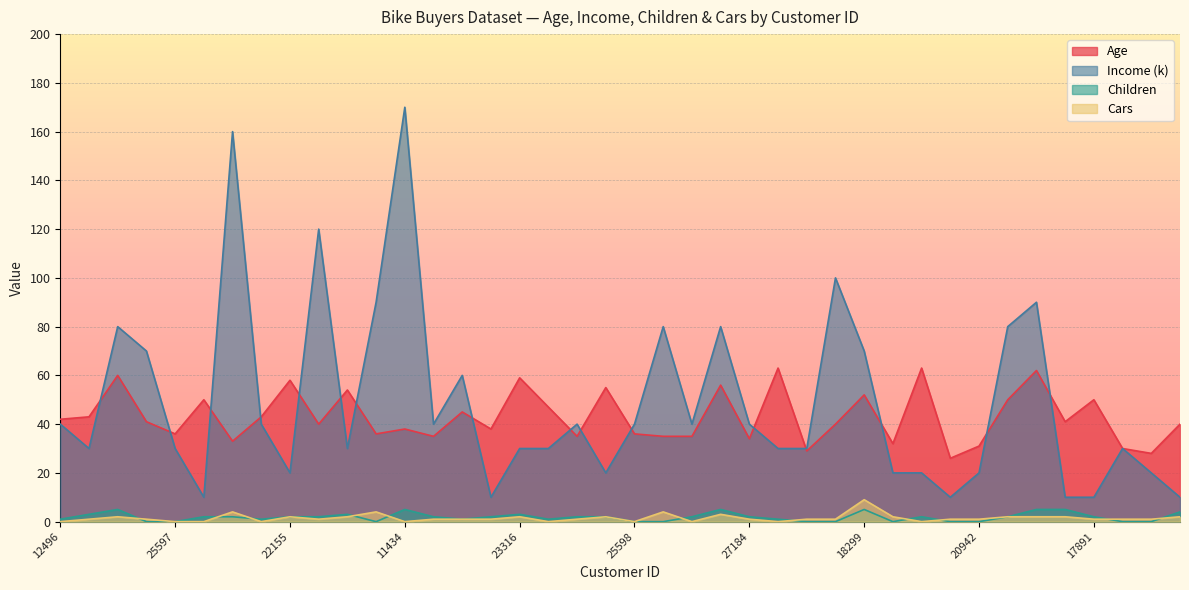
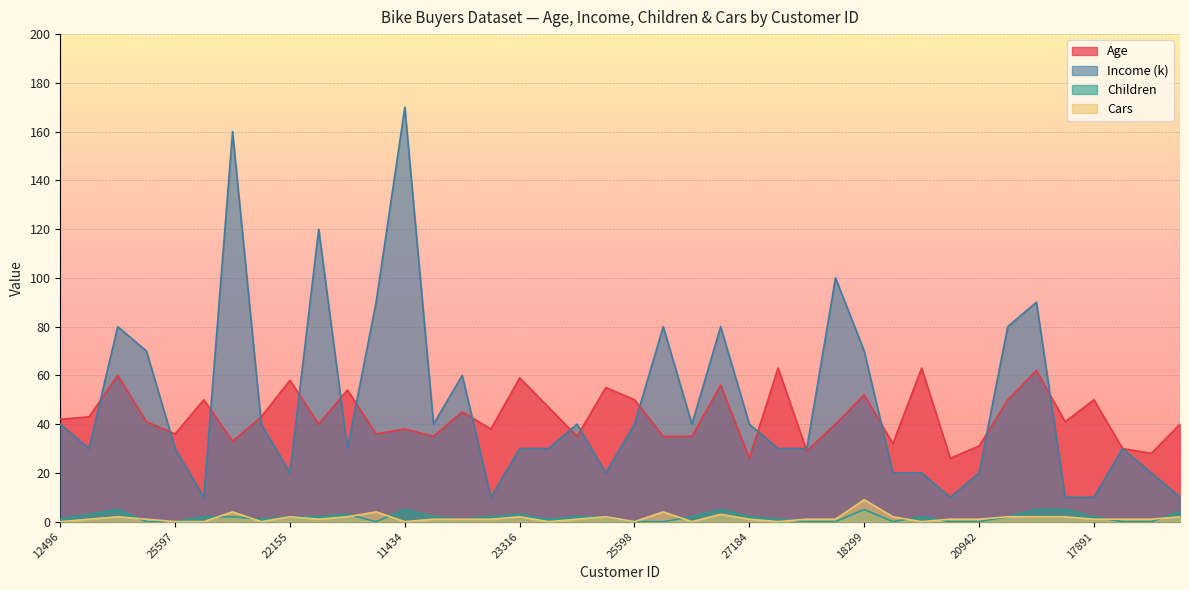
  {
    "Age": {
      "12496": 42,
      "25597": 36,
      "22155": 58,
      "11434": 38,
      "23316": 59,
-     "25598": 36,
-     "27184": 34,
+     "25598": 50,
+     "27184": 26,
      "18299": 52,
      "20942": 31,
      "17891": 50
    },
    "Cars": {
      "11434": 0,
      "18299": 9
    }
  }
